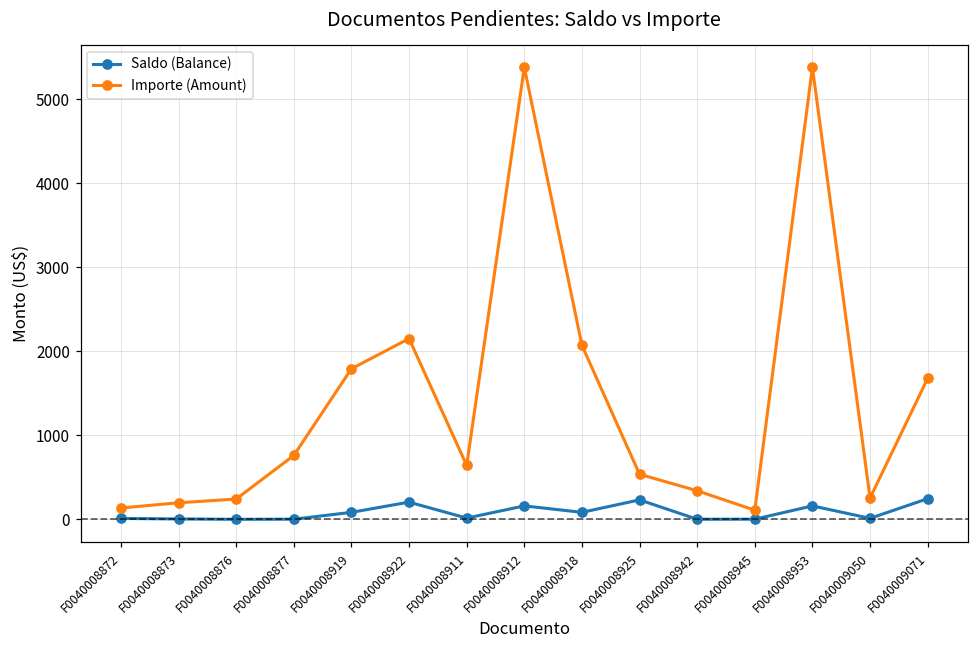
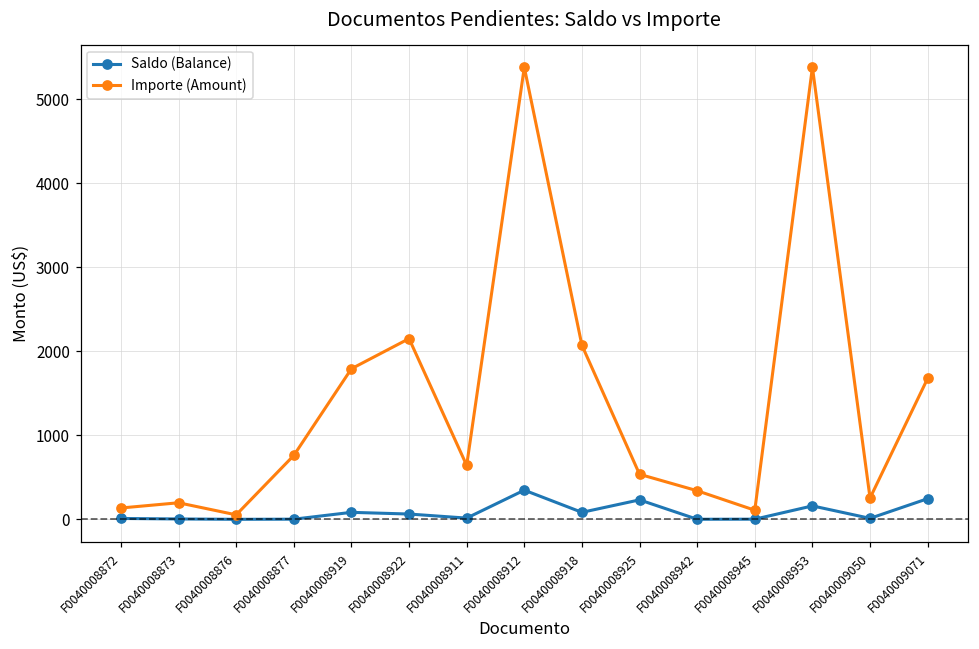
  {
    "Saldo (Balance)": {
      "F0040008872": 0,
      "F0040008873": 0,
      "F0040008876": 0,
      "F0040008877": 0,
      "F0040008919": 100,
-     "F0040008922": 200,
+     "F0040008922": 100,
      "F0040008911": 0,
-     "F0040008912": 200,
+     "F0040008912": 300,
      "F0040008918": 100,
      "F0040008925": 200,
      "F0040008942": 0,
      "F0040008945": 0,
      "F0040008953": 200,
      "F0040009050": 0,
      "F0040009071": 200
    },
    "Importe (Amount)": {
      "F0040008872": 100,
      "F0040008873": 200,
-     "F0040008876": 200,
+     "F0040008876": 100,
      "F0040008877": 800,
      "F0040008919": 1800,
      "F0040008922": 2200,
      "F0040008911": 600,
      "F0040008912": 5400,
      "F0040008918": 2100,
      "F0040008925": 500,
      "F0040008942": 300,
      "F0040008945": 100,
      "F0040008953": 5400,
      "F0040009050": 300,
      "F0040009071": 1700
    }
  }
